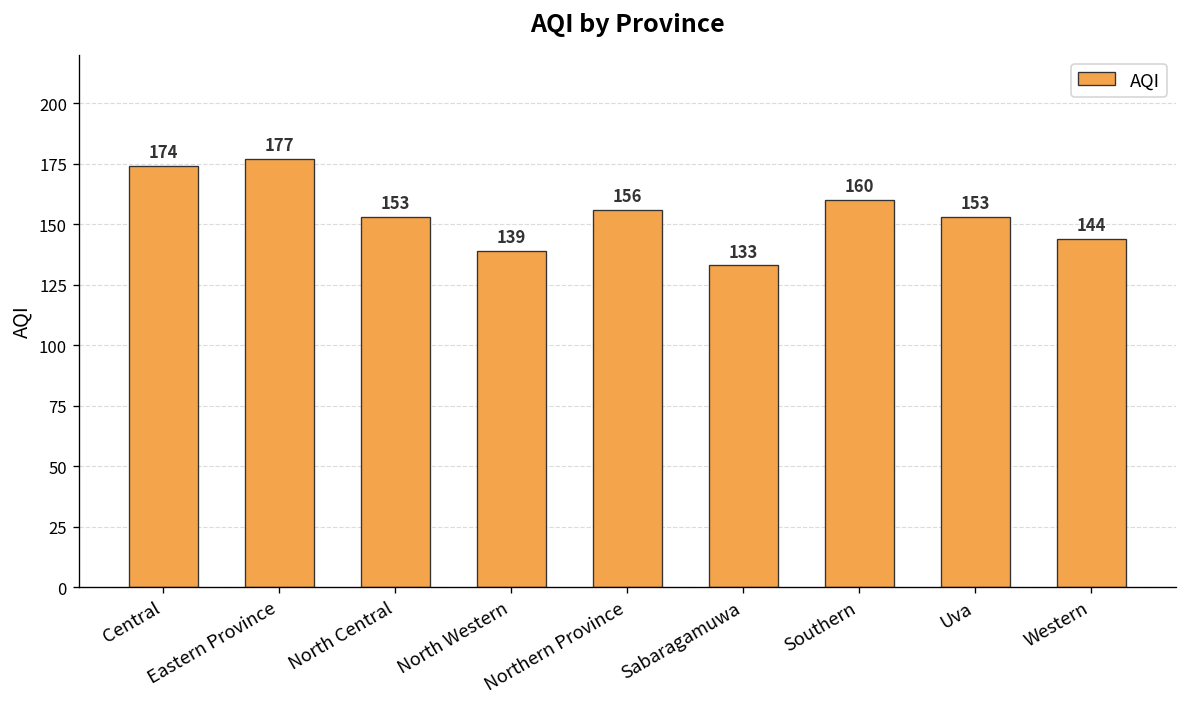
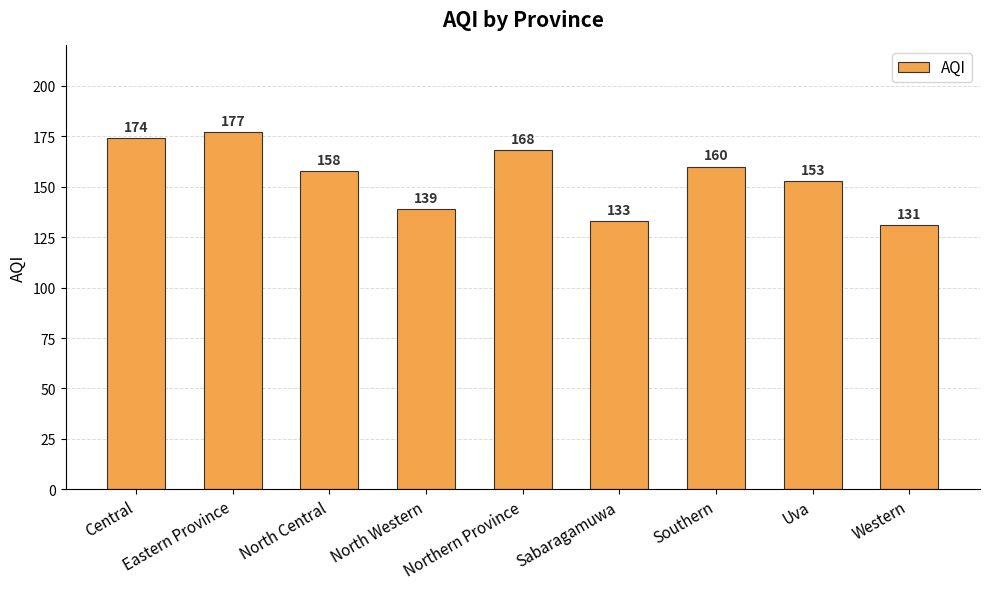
  {
    "Central": 174,
    "Eastern Province": 177,
-   "North Central": 153,
+   "North Central": 158,
    "North Western": 139,
-   "Northern Province": 156,
+   "Northern Province": 168,
    "Sabaragamuwa": 133,
    "Southern": 160,
    "Uva": 153,
-   "Western": 144
+   "Western": 131
  }
